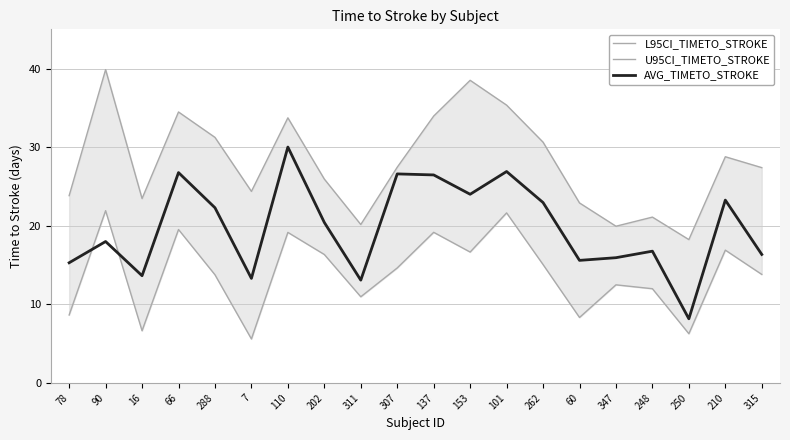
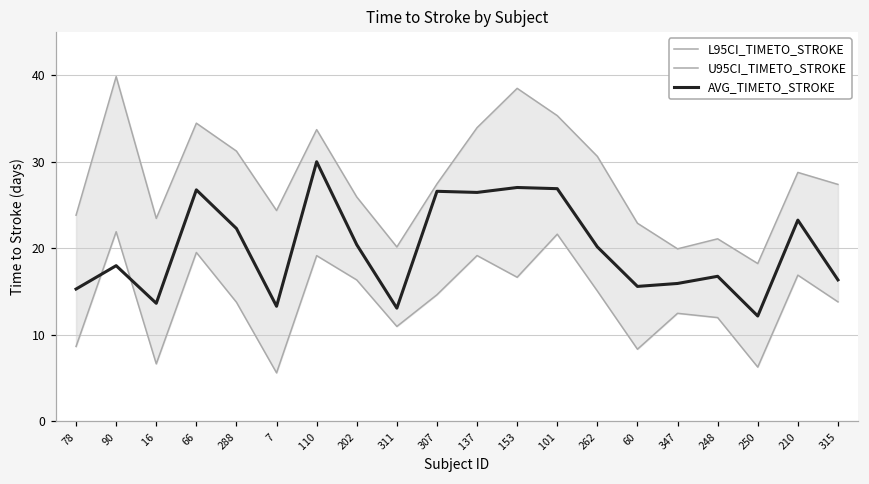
  {
    "AVG_TIMETO_STROKE": {
      "78": 15,
      "90": 18,
      "16": 14,
      "66": 27,
      "288": 22,
      "7": 13,
      "110": 30,
      "202": 20,
      "311": 13,
      "307": 27,
      "137": 26,
-     "153": 24,
+     "153": 27,
      "101": 27,
-     "262": 23,
+     "262": 20,
      "60": 16,
      "347": 16,
      "248": 17,
-     "250": 8,
+     "250": 12,
      "210": 23,
      "315": 16
    }
  }
